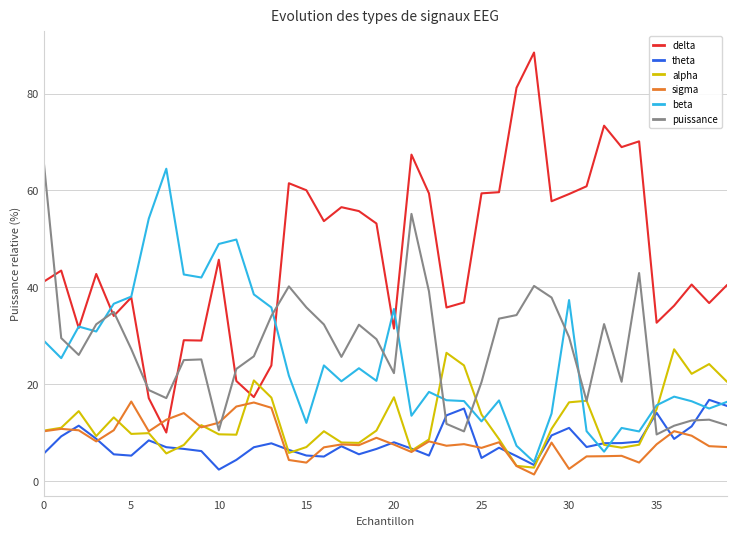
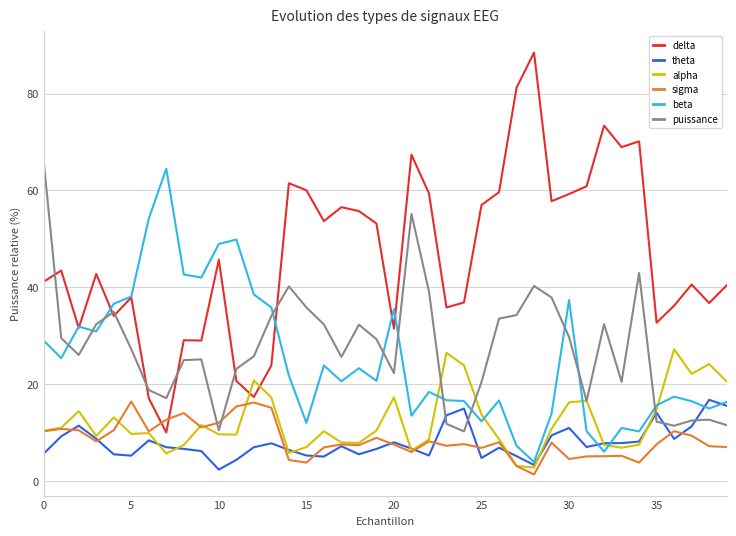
  {
    "delta": {
      "0": 41,
      "10": 46,
      "15": 60,
      "20": 32,
-     "25": 59,
+     "25": 57,
      "30": 59,
      "35": 33
    },
    "theta": {
      "0": 6,
      "5": 5,
      "10": 2,
      "15": 5,
      "25": 5,
      "30": 11,
      "35": 14
    },
    "alpha": {
      "5": 10,
      "10": 10,
      "15": 7,
      "20": 17,
      "25": 14,
      "30": 16,
      "35": 15
    },
    "sigma": {
      "5": 16,
      "10": 12,
      "15": 4,
      "25": 7,
-     "30": 3,
+     "30": 5,
      "35": 8
    },
    "beta": {
      "0": 29,
      "10": 49,
      "15": 12,
      "20": 36,
      "25": 12,
      "30": 37,
      "35": 16
    },
    "puissance": {
      "0": 66,
      "5": 27,
      "10": 11,
      "15": 36,
      "20": 22,
      "25": 20,
      "30": 30,
-     "35": 10
+     "35": 12
    }
  }
